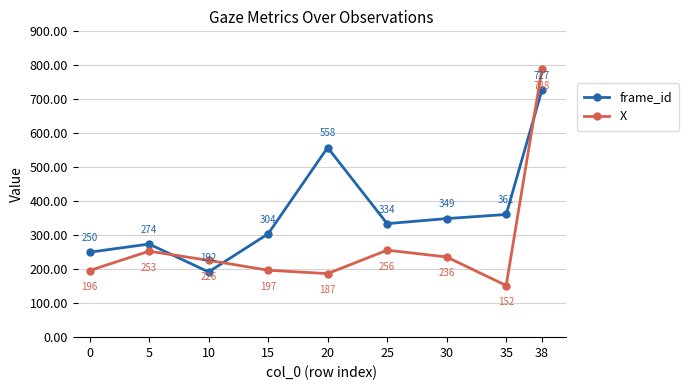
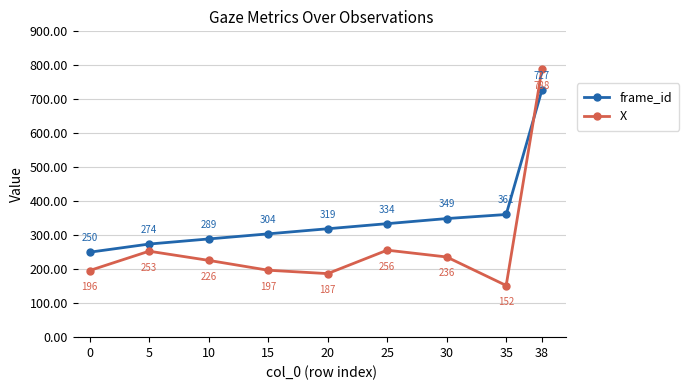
  {
    "frame_id": {
      "0": 250,
      "5": 274,
-     "10": 192,
+     "10": 289,
      "15": 304,
-     "20": 558,
+     "20": 319,
      "25": 334,
      "30": 349,
      "35": 361
    },
    "X": {
      "0": 196,
      "5": 253,
      "10": 226,
      "15": 197,
      "20": 187,
      "25": 256,
      "30": 236,
      "35": 152
    }
  }
